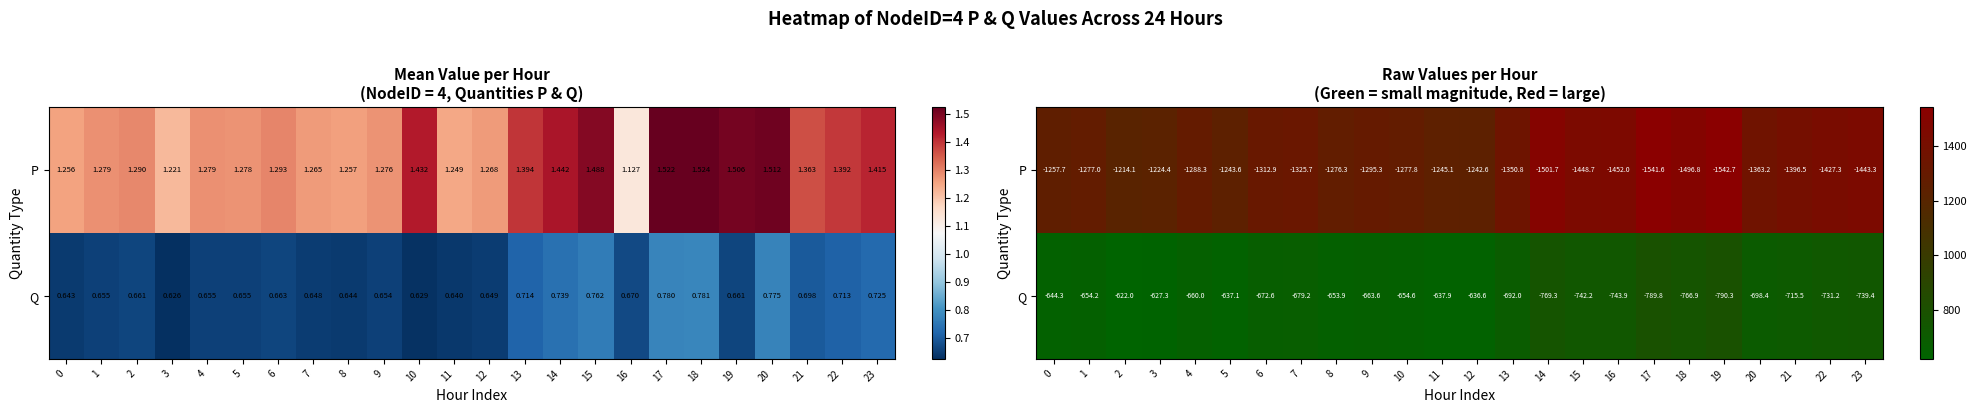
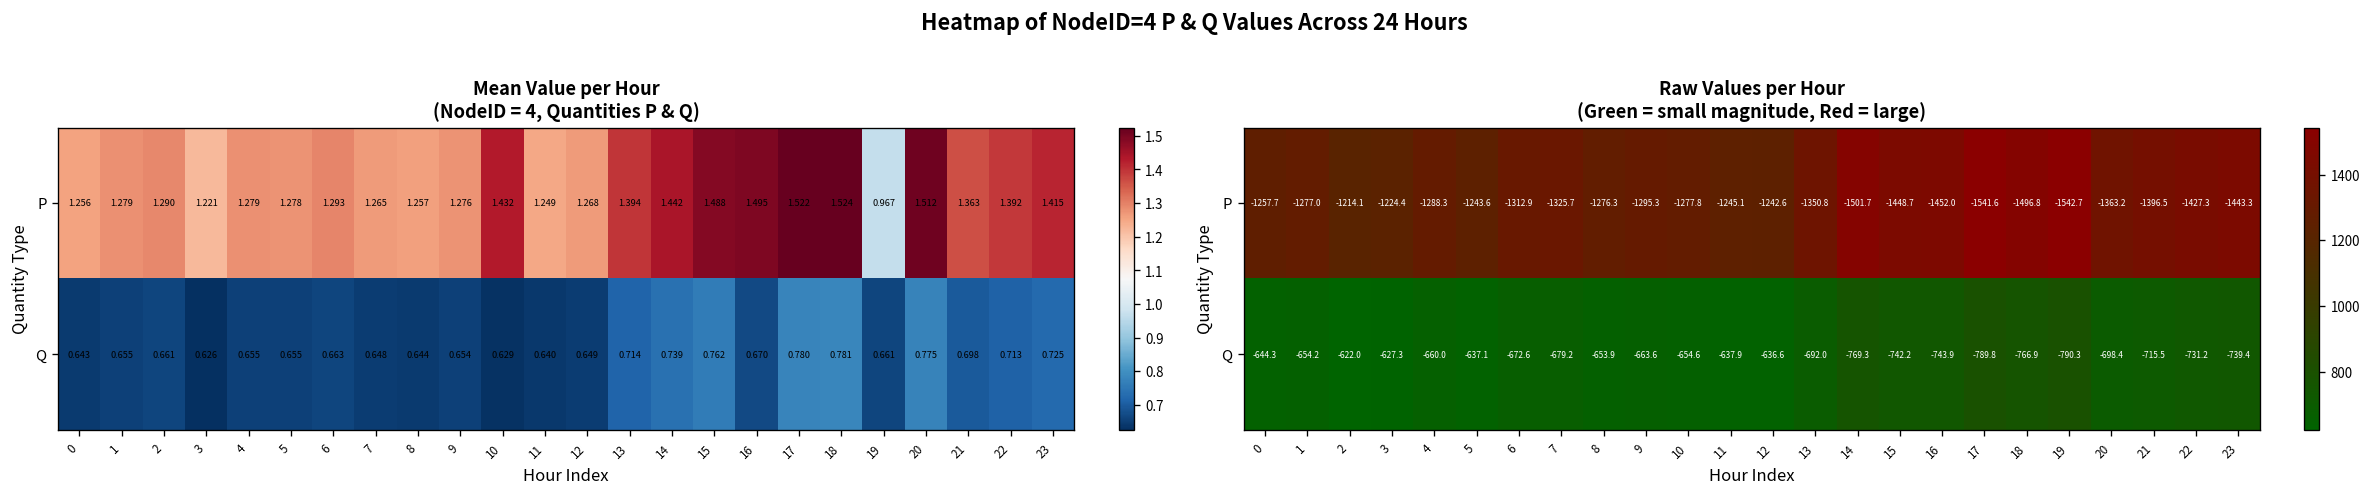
  {
    "Mean Value per Hour (NodeID = 4, Quantities P & Q)": {
      "P": {
        "0": 1.256,
        "1": 1.279,
        "2": 1.290,
        "3": 1.221,
        "4": 1.279,
        "5": 1.278,
        "6": 1.293,
        "7": 1.265,
        "8": 1.257,
        "9": 1.276,
        "10": 1.432,
        "11": 1.249,
        "12": 1.268,
        "13": 1.394,
        "14": 1.442,
        "15": 1.488,
-       "16": 1.127,
+       "16": 1.495,
        "17": 1.522,
        "18": 1.524,
-       "19": 1.506,
+       "19": 0.967,
        "20": 1.512,
        "21": 1.363,
        "22": 1.392,
        "23": 1.415
      },
      "Q": {
        "0": 0.643,
        "1": 0.655,
        "2": 0.661,
        "3": 0.626,
        "4": 0.655,
        "5": 0.655,
        "6": 0.663,
        "7": 0.648,
        "8": 0.644,
        "9": 0.654,
        "10": 0.629,
        "11": 0.640,
        "12": 0.649,
        "13": 0.714,
        "14": 0.739,
        "15": 0.762,
        "16": 0.670,
        "17": 0.780,
        "18": 0.781,
        "19": 0.661,
        "20": 0.775,
        "21": 0.698,
        "22": 0.713,
        "23": 0.725
      }
    },
    "Raw Values per Hour (Green = small magnitude, Red = large)": {
      "P": {
        "0": -1257.7,
        "1": -1277.0,
        "2": -1214.1,
        "3": -1224.4,
        "4": -1288.3,
        "5": -1243.6,
        "6": -1312.9,
        "7": -1325.7,
        "8": -1276.3,
        "9": -1295.3,
        "10": -1277.8,
        "11": -1245.1,
        "12": -1242.6,
        "13": -1350.8,
        "14": -1501.7,
        "15": -1448.7,
        "16": -1452.0,
        "17": -1541.6,
        "18": -1496.8,
        "19": -1542.7,
        "20": -1363.2,
        "21": -1396.5,
        "22": -1427.3,
        "23": -1443.3
      },
      "Q": {
        "0": -644.3,
        "1": -654.2,
        "2": -622.0,
        "3": -627.3,
        "4": -660.0,
        "5": -637.1,
        "6": -672.6,
        "7": -679.2,
        "8": -653.9,
        "9": -663.6,
        "10": -654.6,
        "11": -637.9,
        "12": -636.6,
        "13": -692.0,
        "14": -769.3,
        "15": -742.2,
        "16": -743.9,
        "17": -789.8,
        "18": -766.9,
        "19": -790.3,
        "20": -698.4,
        "21": -715.5,
        "22": -731.2,
        "23": -739.4
      }
    }
  }
